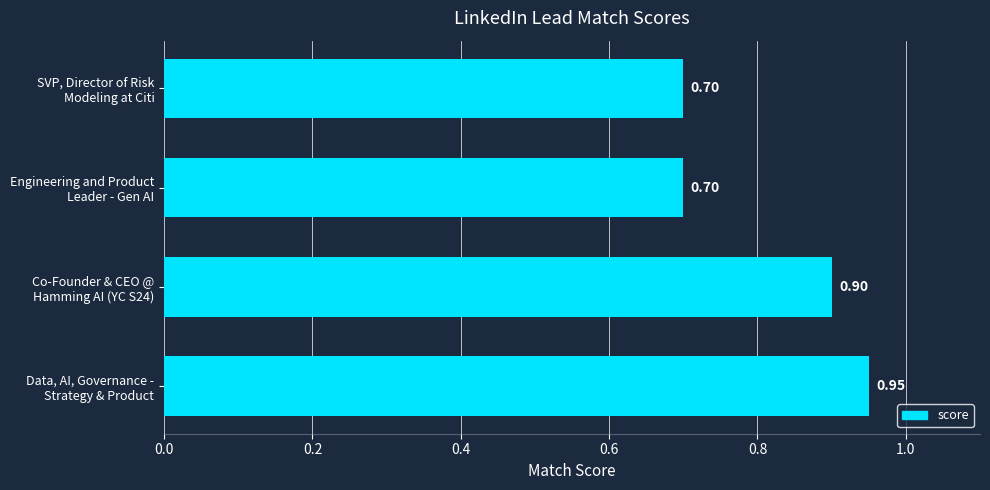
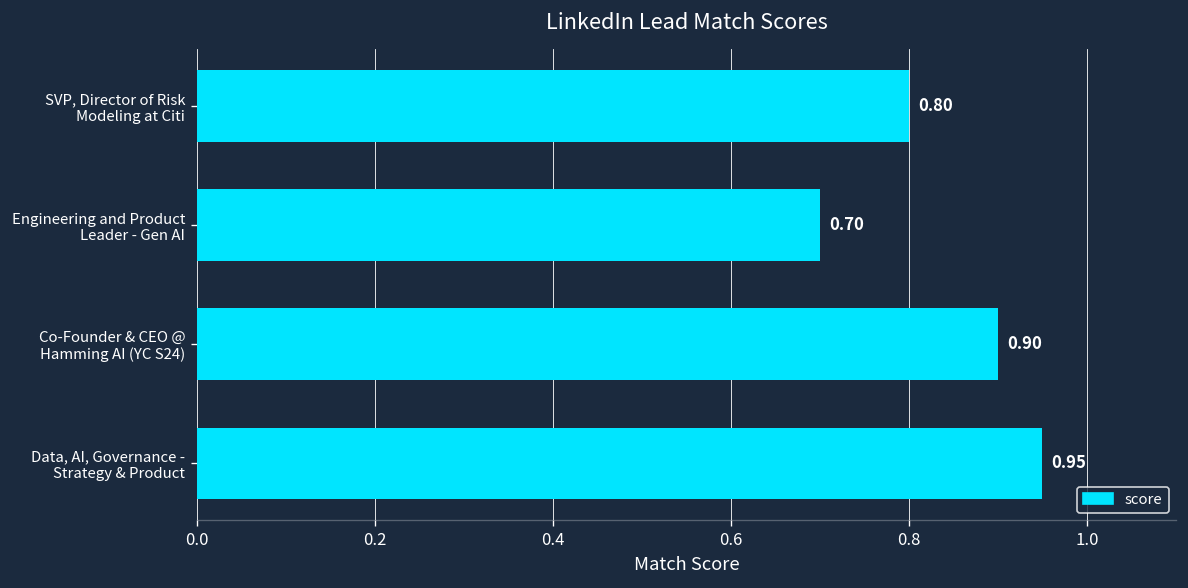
  {
-   "SVP, Director of Risk Modeling at Citi": 0.70,
+   "SVP, Director of Risk Modeling at Citi": 0.80,
    "Engineering and Product Leader - Gen AI": 0.70,
    "Co-Founder & CEO @ Hamming AI (YC S24)": 0.90,
    "Data, AI, Governance - Strategy & Product": 0.95
  }
